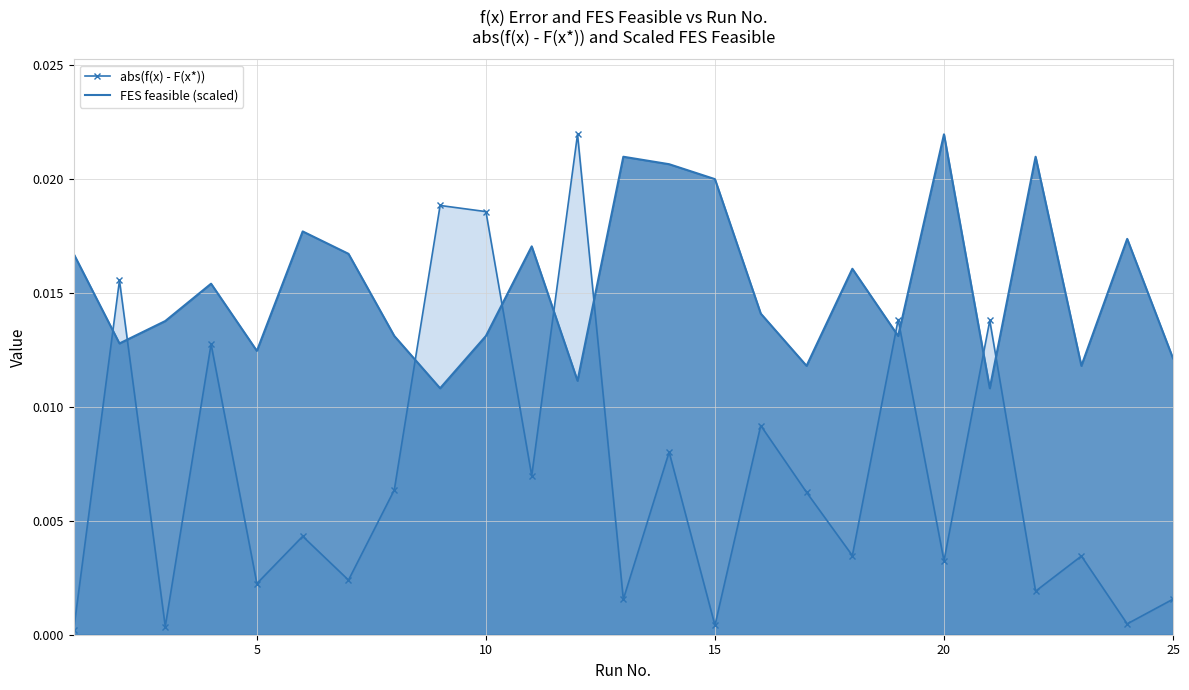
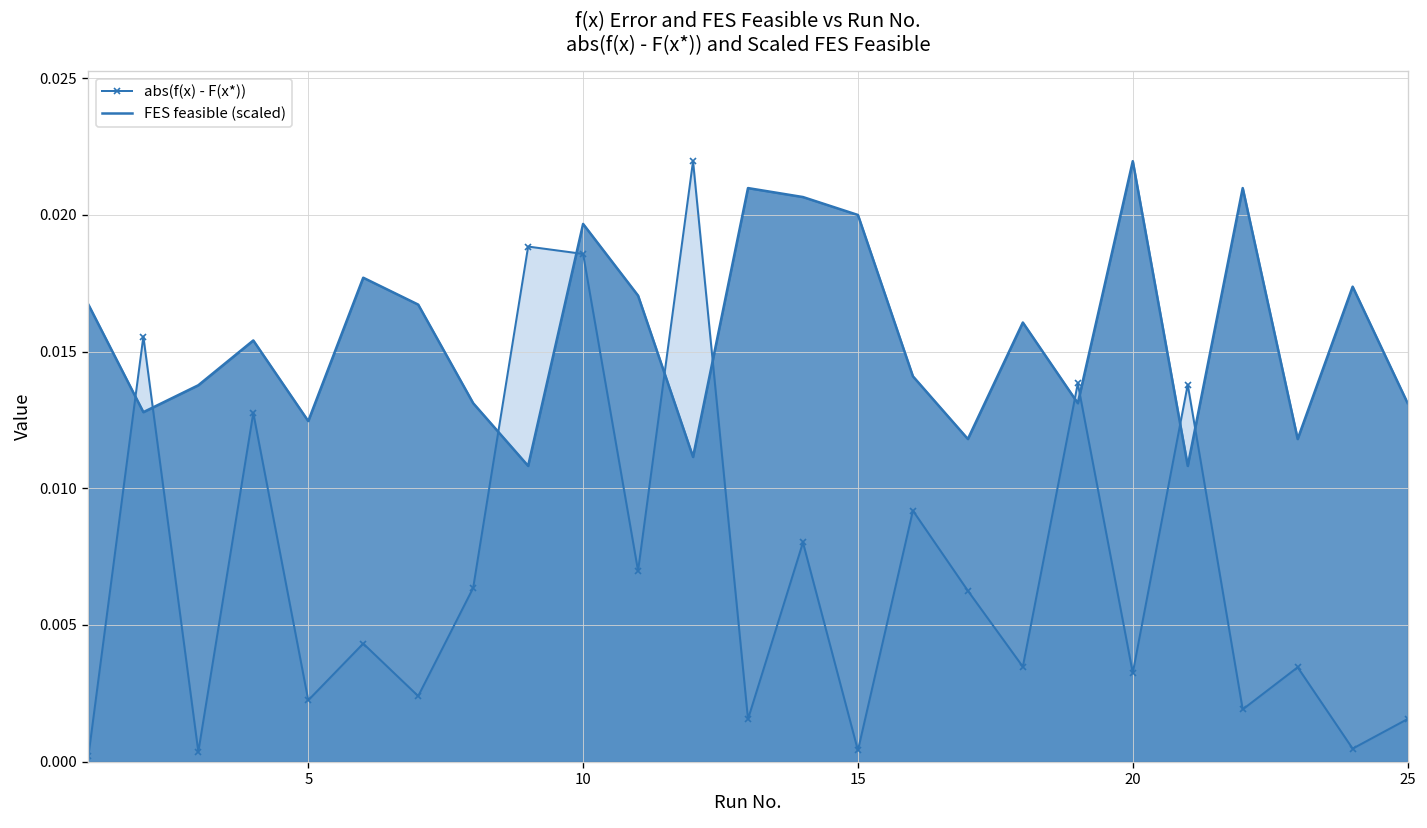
  {
    "FES feasible (scaled)": {
      "5": 0.0125,
-     "10": 0.0131,
+     "10": 0.0197,
      "15": 0.0200,
      "20": 0.0220,
-     "25": 0.0121
+     "25": 0.0131
    }
  }
